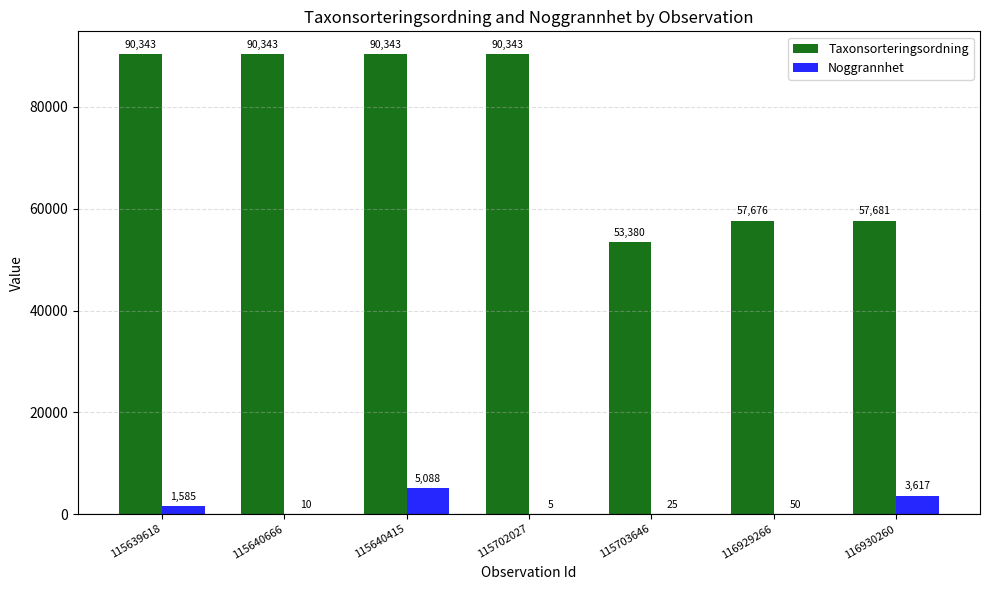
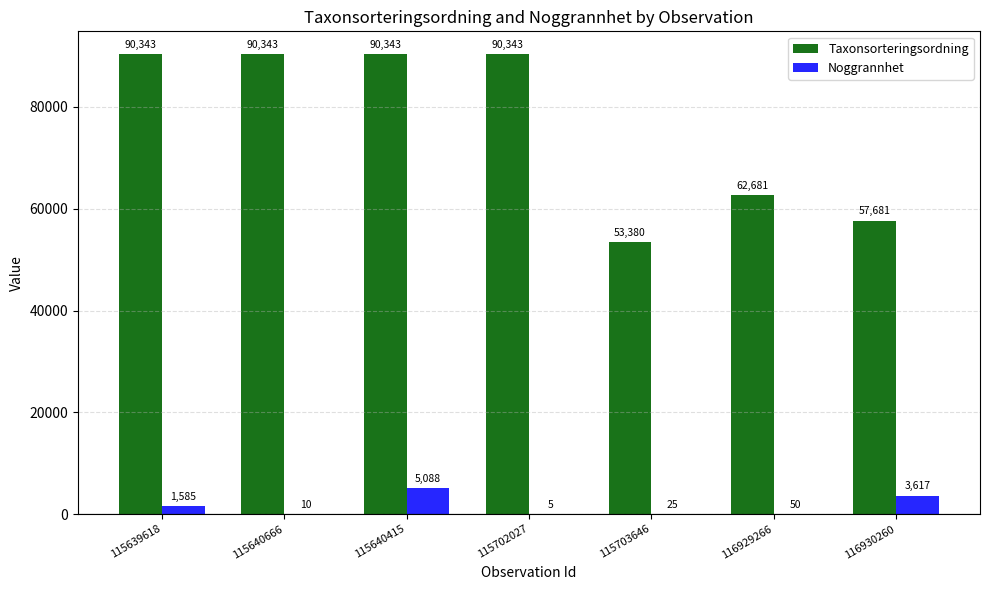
  {
    "Taxonsorteringsordning": {
      "115639618": "90,343",
      "115640666": "90,343",
      "115640415": "90,343",
      "115702027": "90,343",
      "115703646": "53,380",
-     "116929266": "57,676",
+     "116929266": "62,681",
      "116930260": "57,681"
    },
    "Noggrannhet": {
      "115639618": "1,585",
      "115640666": "10",
      "115640415": "5,088",
      "115702027": "5",
      "115703646": "25",
      "116929266": "50",
      "116930260": "3,617"
    }
  }
